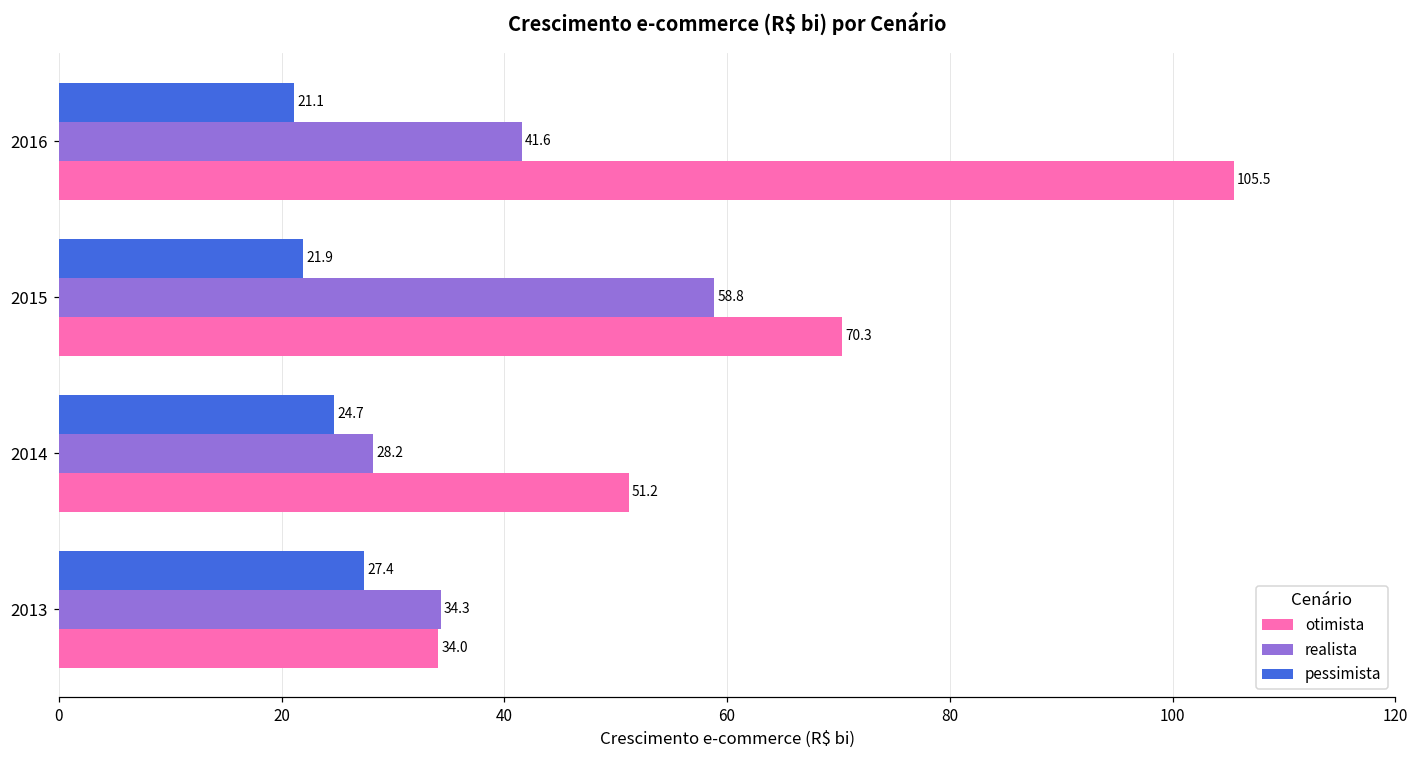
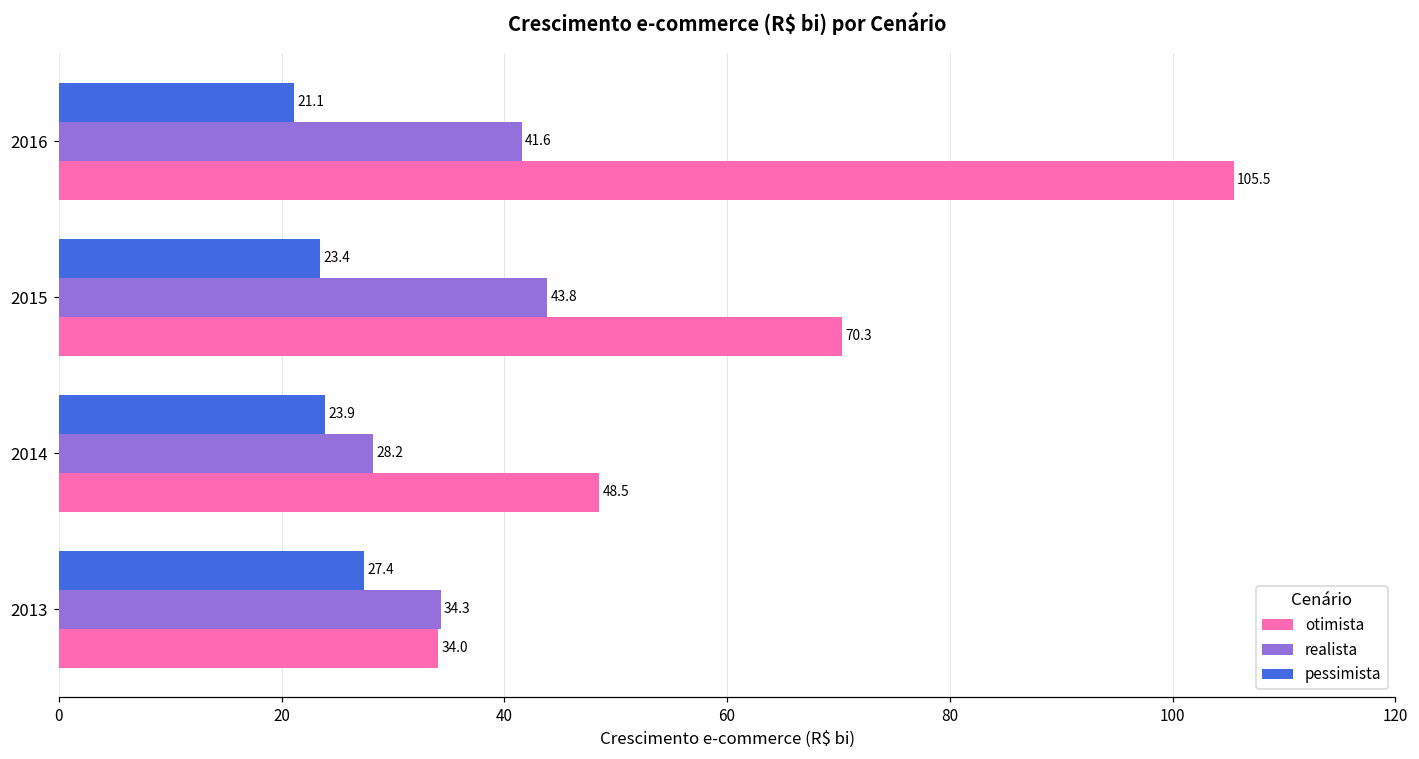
  {
    "otimista": {
      "2016": 105.5,
      "2015": 70.3,
-     "2014": 51.2,
+     "2014": 48.5,
      "2013": 34.0
    },
    "realista": {
      "2016": 41.6,
-     "2015": 58.8,
+     "2015": 43.8,
      "2014": 28.2,
      "2013": 34.3
    },
    "pessimista": {
      "2016": 21.1,
-     "2015": 21.9,
-     "2014": 24.7,
+     "2015": 23.4,
+     "2014": 23.9,
      "2013": 27.4
    }
  }
